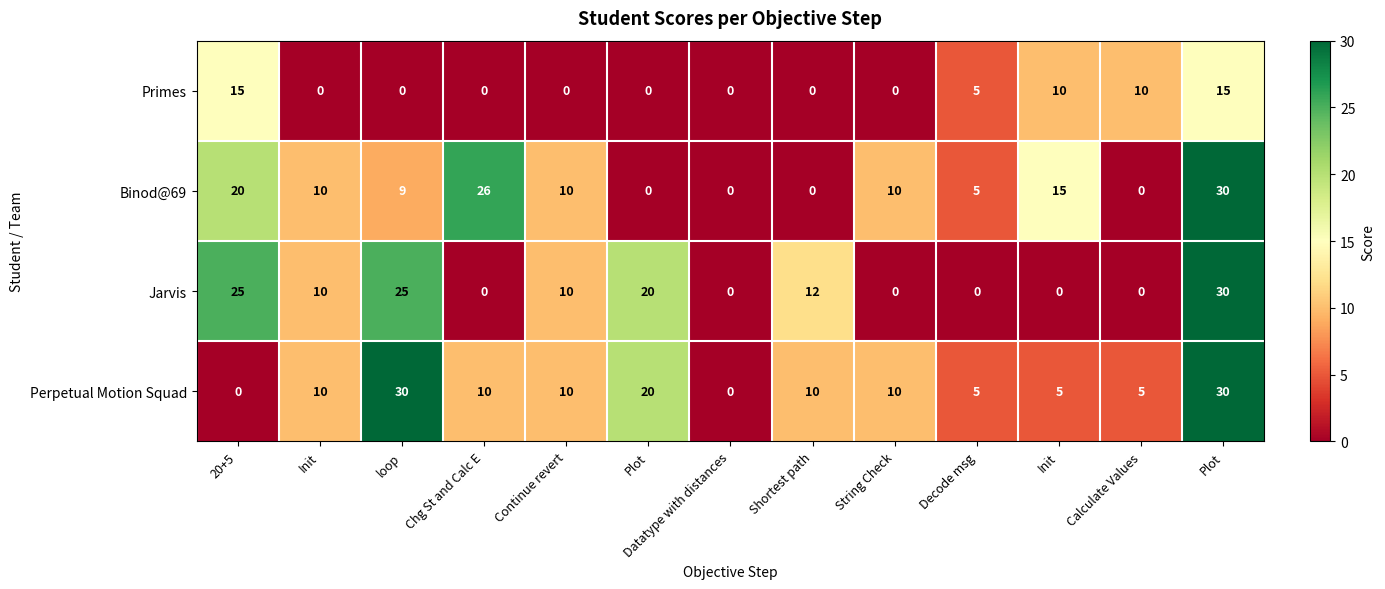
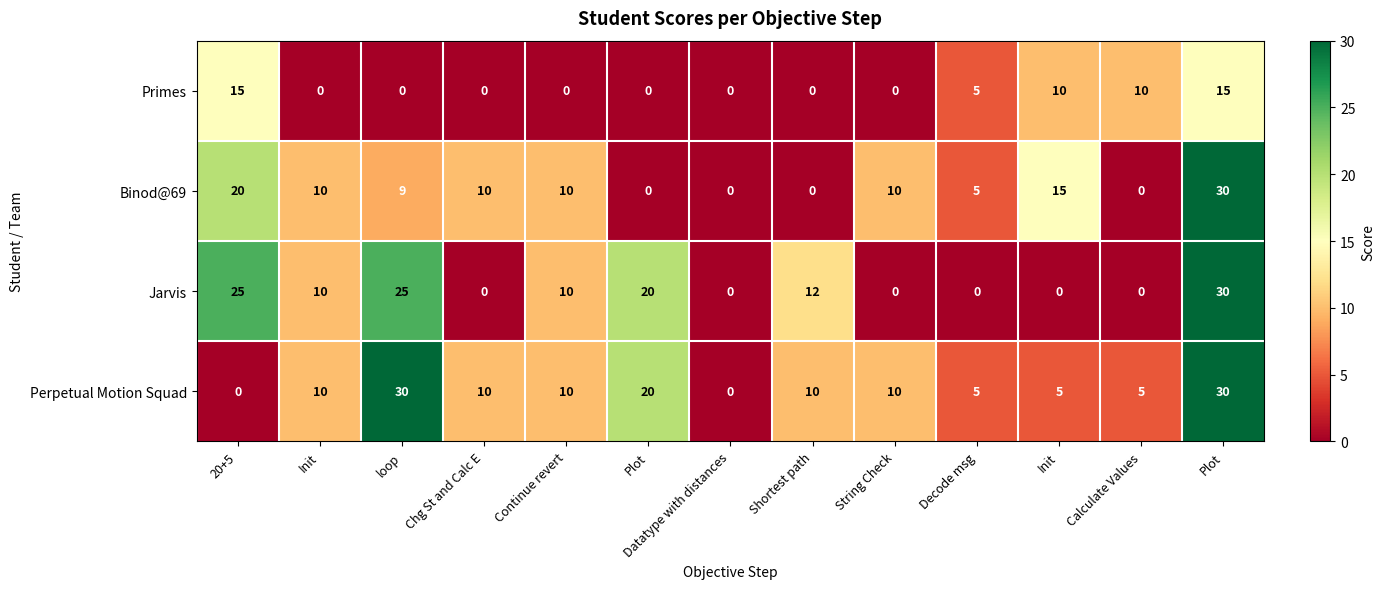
  {
    "Primes": {
      "20+5": 15,
      "loop": 0,
      "Chg St and Calc E": 0,
      "Continue revert": 0,
      "Datatype with distances": 0,
      "Shortest path": 0,
      "String Check": 0,
      "Decode msg": 5,
      "Calculate Values": 10
    },
    "Binod@69": {
      "20+5": 20,
      "loop": 9,
-     "Chg St and Calc E": 26,
+     "Chg St and Calc E": 10,
      "Continue revert": 10,
      "Datatype with distances": 0,
      "Shortest path": 0,
      "String Check": 10,
      "Decode msg": 5,
      "Calculate Values": 0
    },
    "Jarvis": {
      "20+5": 25,
      "loop": 25,
      "Chg St and Calc E": 0,
      "Continue revert": 10,
      "Datatype with distances": 0,
      "Shortest path": 12,
      "String Check": 0,
      "Decode msg": 0,
      "Calculate Values": 0
    },
    "Perpetual Motion Squad": {
      "20+5": 0,
      "loop": 30,
      "Chg St and Calc E": 10,
      "Continue revert": 10,
      "Datatype with distances": 0,
      "Shortest path": 10,
      "String Check": 10,
      "Decode msg": 5,
      "Calculate Values": 5
    }
  }
